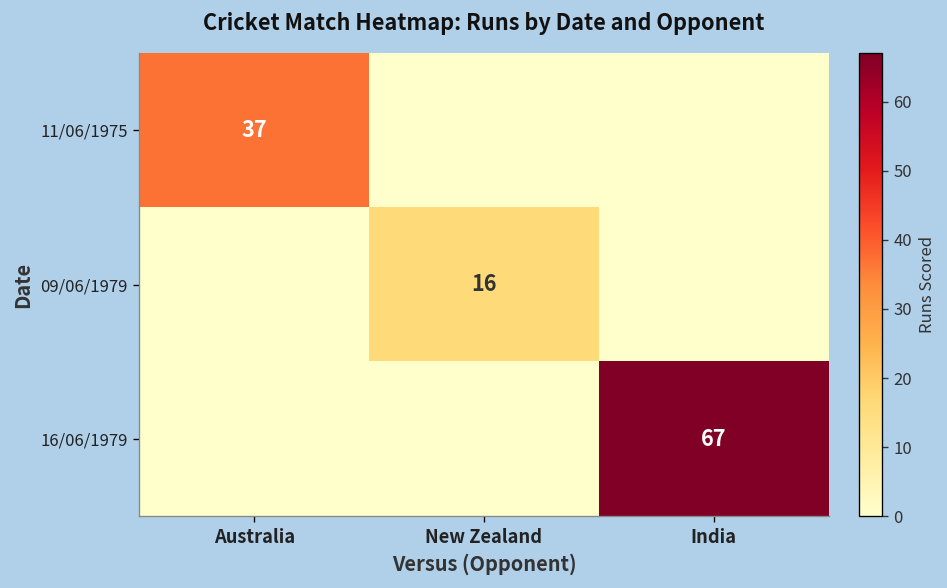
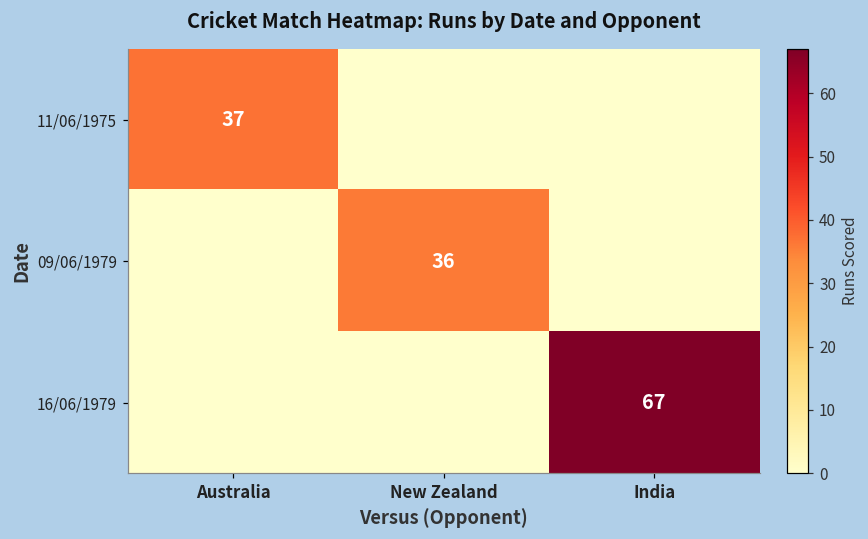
  {
    "11/06/1975": {
      "Australia": 37
    },
    "09/06/1979": {
-     "New Zealand": 16
+     "New Zealand": 36
    },
    "16/06/1979": {
      "India": 67
    }
  }
